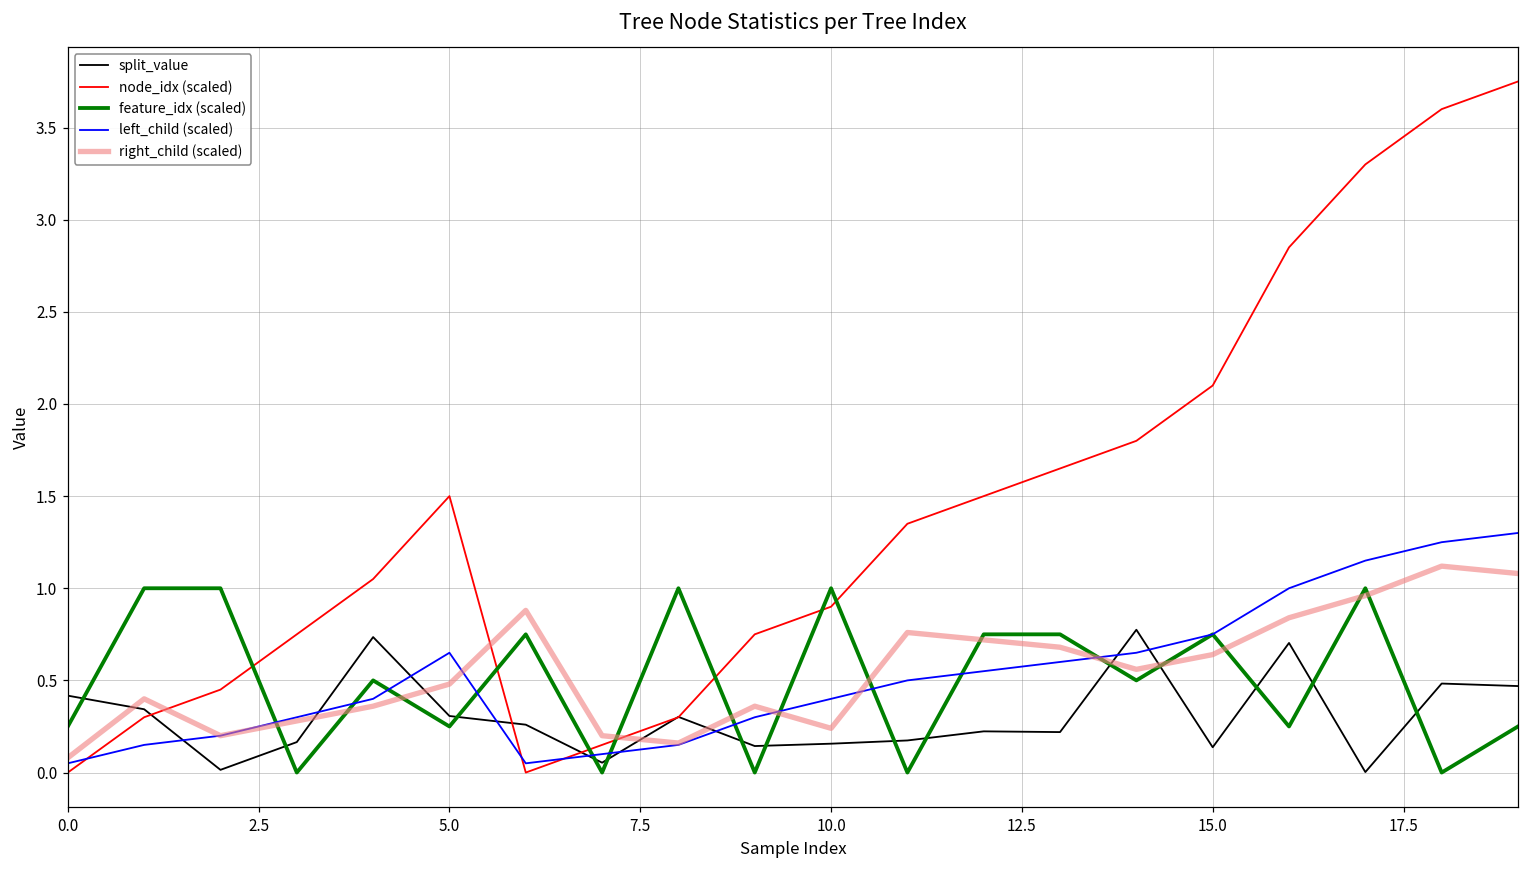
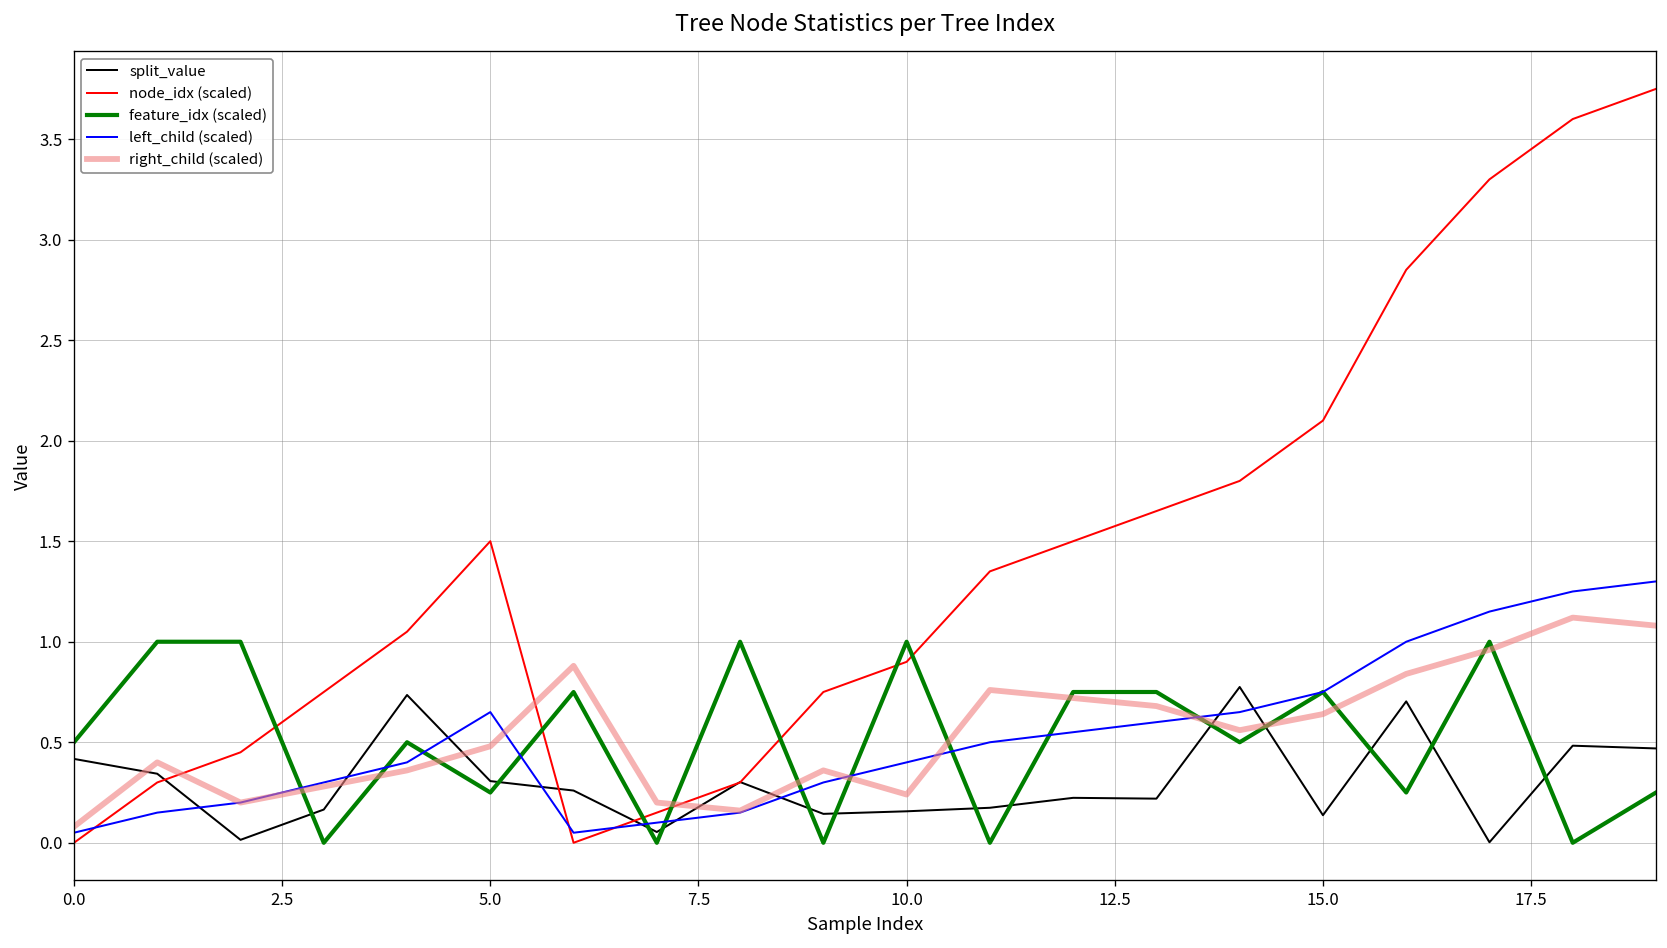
  {
    "split_value": {
      "0.0": 0.42,
      "5.0": 0.31,
      "10.0": 0.16,
      "15.0": 0.14
    },
    "node_idx (scaled)": {
      "0.0": 0.00,
      "5.0": 1.50,
      "10.0": 0.90,
      "15.0": 2.10
    },
    "feature_idx (scaled)": {
-     "0.0": 0.25,
+     "0.0": 0.50,
      "5.0": 0.25,
      "10.0": 1.00
    },
    "left_child (scaled)": {
      "0.0": 0.05,
      "5.0": 0.65,
      "10.0": 0.40
    },
    "right_child (scaled)": {
      "0.0": 0.08,
      "5.0": 0.48,
      "10.0": 0.24,
      "15.0": 0.64
    }
  }
